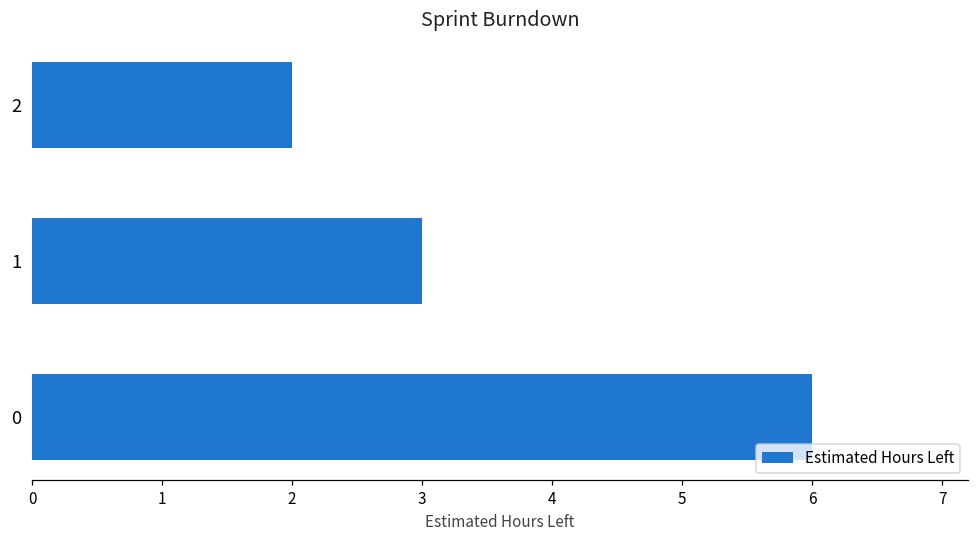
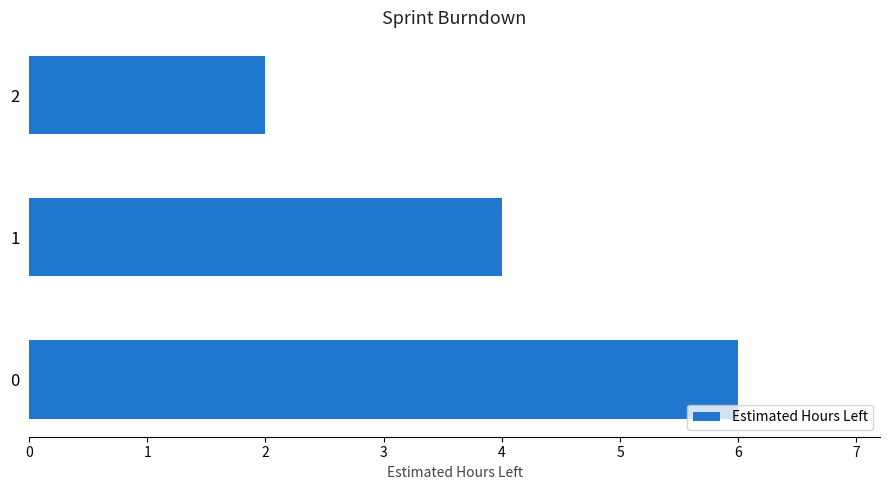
  {
    "2": 2,
-   "1": 3,
+   "1": 4,
    "0": 6
  }
